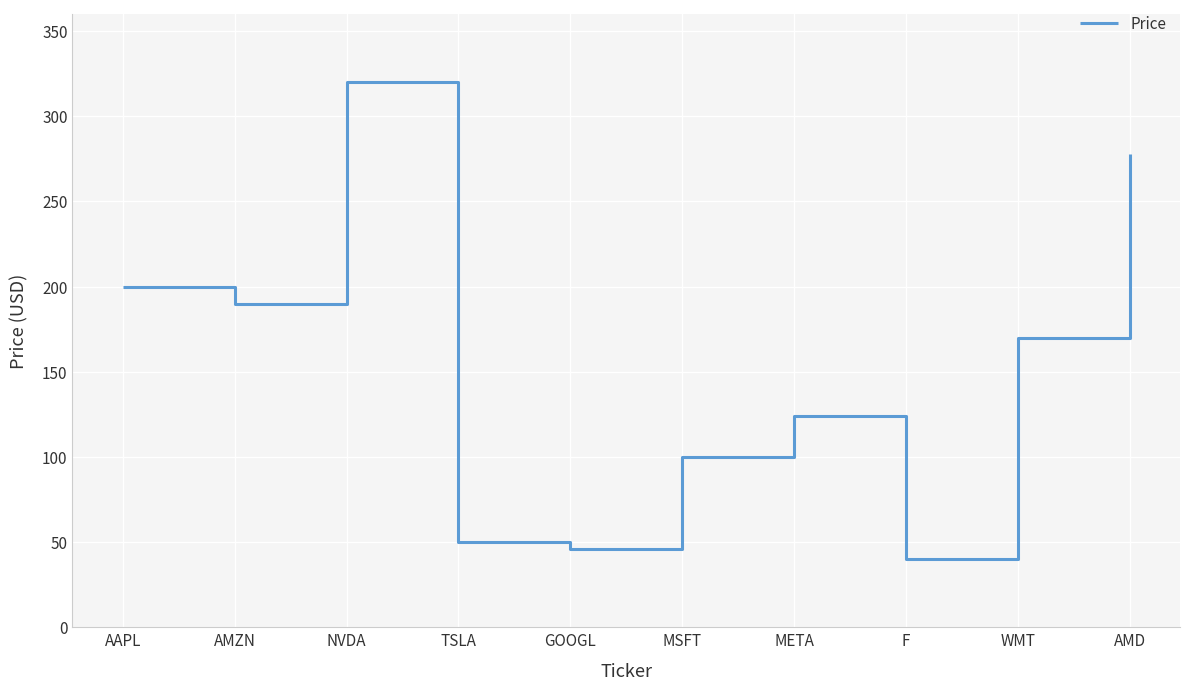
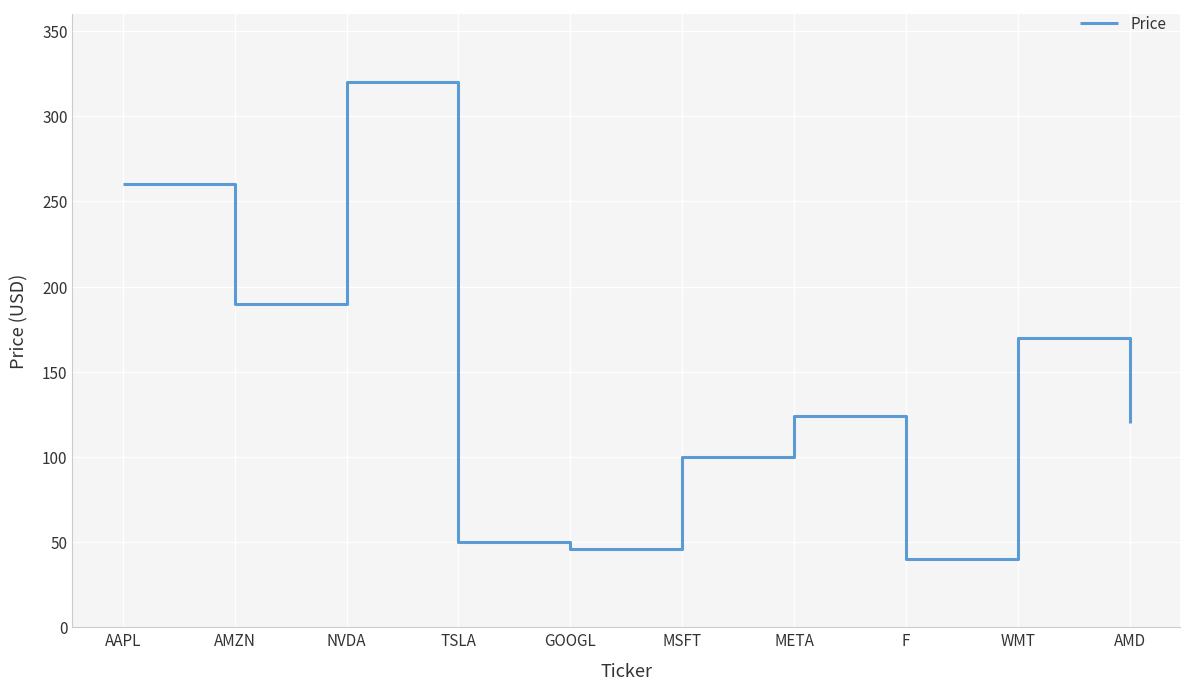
  {
-   "AAPL": 200,
+   "AAPL": 260,
    "AMZN": 190,
    "NVDA": 320,
    "TSLA": 50,
    "GOOGL": 46,
    "MSFT": 100,
    "META": 124,
    "F": 40,
    "WMT": 170,
-   "AMD": 278
+   "AMD": 120
  }
